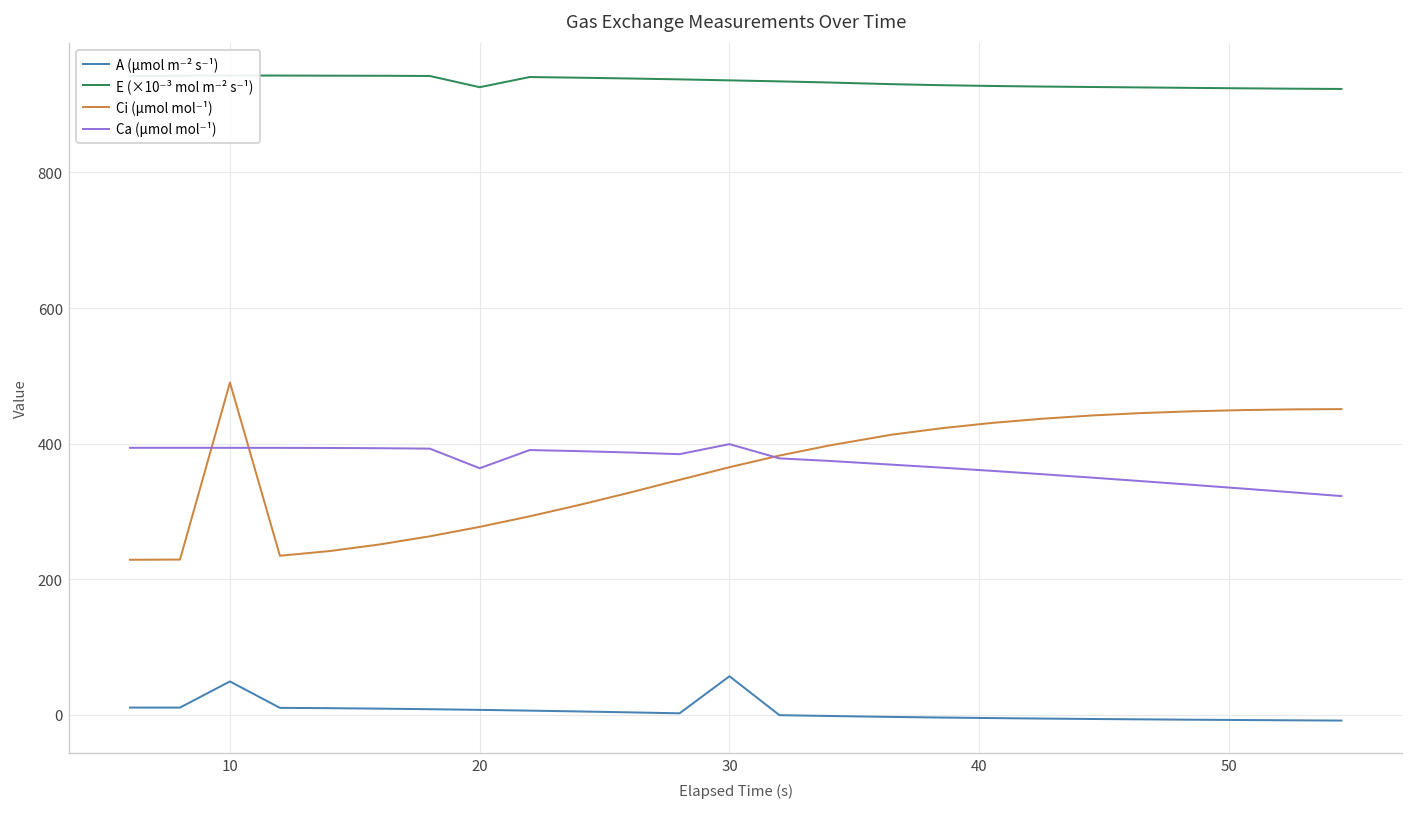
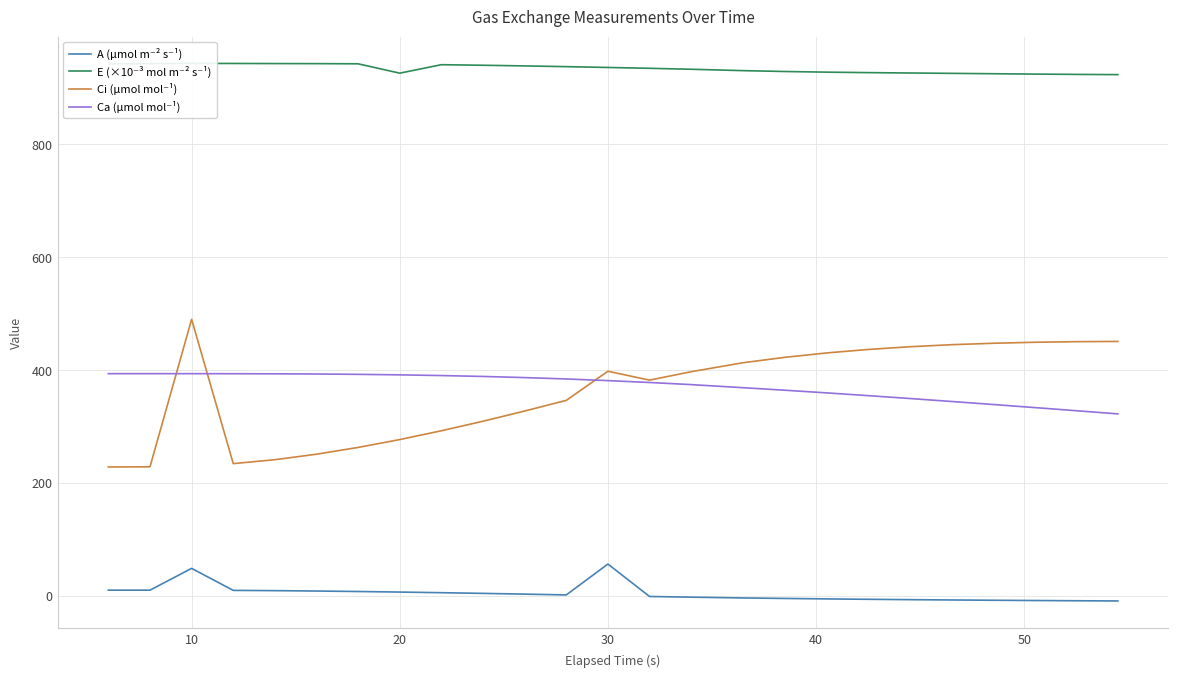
  {
    "A (µmol m⁻² s⁻¹)": {
      "10": 50,
      "20": 10,
      "30": 60
    },
    "E (×10⁻³ mol m⁻² s⁻¹)": {
      "20": 930,
      "30": 940
    },
    "Ci (µmol mol⁻¹)": {
      "10": 490,
      "20": 280,
-     "30": 370
+     "30": 400
    },
    "Ca (µmol mol⁻¹)": {
      "10": 390,
-     "20": 360,
-     "30": 400
+     "20": 390,
+     "30": 380
    }
  }
